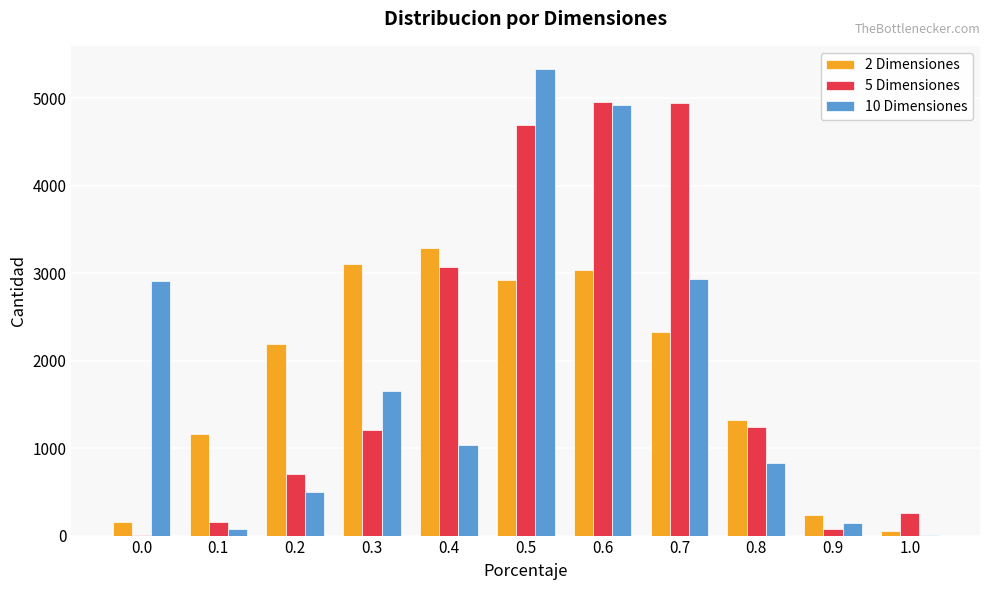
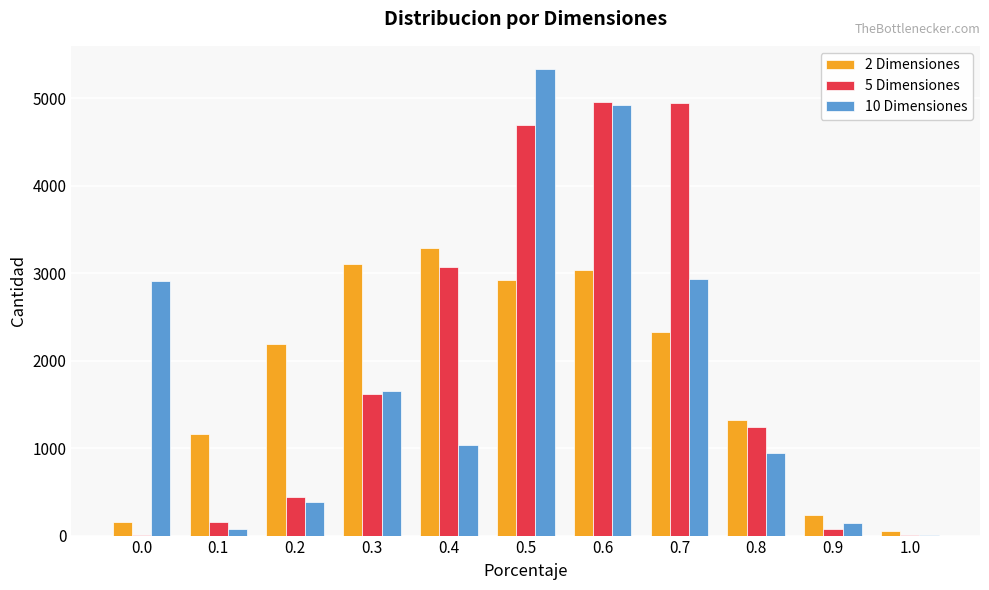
  {
    "2 Dimensiones": {
      "0.0": 200,
      "0.1": 1200,
      "0.2": 2200,
      "0.3": 3100,
      "0.4": 3300,
      "0.5": 2900,
      "0.6": 3000,
      "0.7": 2300,
      "0.8": 1300,
      "0.9": 200,
      "1.0": 100
    },
    "5 Dimensiones": {
      "0.1": 200,
-     "0.2": 700,
-     "0.3": 1200,
+     "0.2": 400,
+     "0.3": 1600,
      "0.4": 3100,
      "0.5": 4700,
      "0.6": 5000,
      "0.7": 5000,
      "0.8": 1200,
      "0.9": 100,
-     "1.0": 300
+     "1.0": 0
    },
    "10 Dimensiones": {
      "0.0": 2900,
      "0.1": 100,
-     "0.2": 500,
+     "0.2": 400,
      "0.3": 1700,
      "0.4": 1000,
      "0.5": 5300,
      "0.6": 4900,
      "0.7": 2900,
-     "0.8": 800,
+     "0.8": 900,
      "0.9": 100
    }
  }
